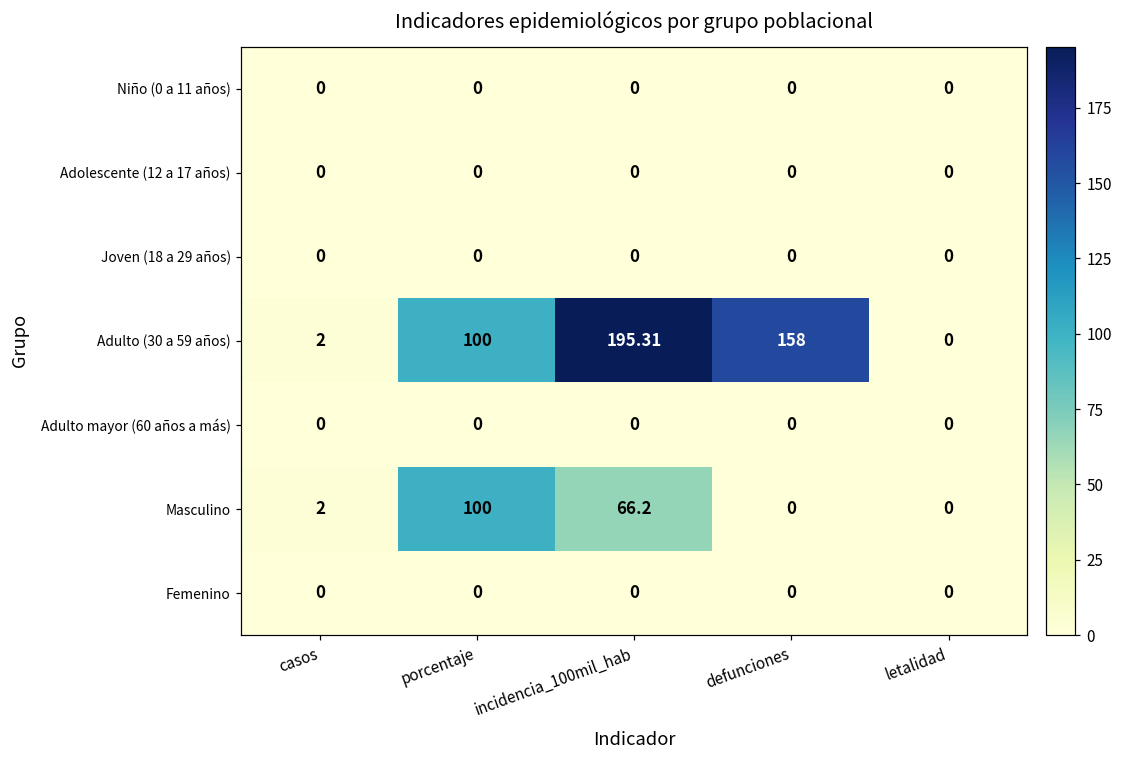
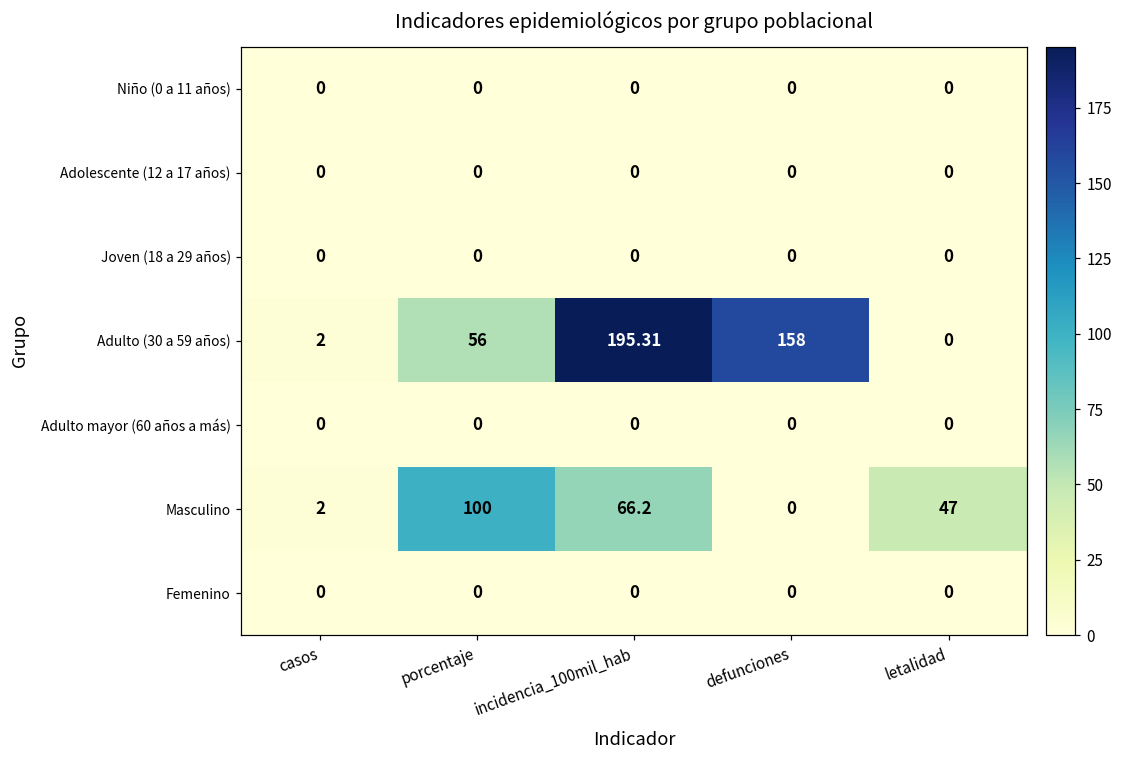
  {
    "Niño (0 a 11 años)": {
      "casos": 0,
      "porcentaje": 0,
      "incidencia_100mil_hab": 0,
      "defunciones": 0,
      "letalidad": 0
    },
    "Adolescente (12 a 17 años)": {
      "casos": 0,
      "porcentaje": 0,
      "incidencia_100mil_hab": 0,
      "defunciones": 0,
      "letalidad": 0
    },
    "Joven (18 a 29 años)": {
      "casos": 0,
      "porcentaje": 0,
      "incidencia_100mil_hab": 0,
      "defunciones": 0,
      "letalidad": 0
    },
    "Adulto (30 a 59 años)": {
      "casos": 2,
-     "porcentaje": 100,
+     "porcentaje": 56,
      "incidencia_100mil_hab": 195.31,
      "defunciones": 158,
      "letalidad": 0
    },
    "Adulto mayor (60 años a más)": {
      "casos": 0,
      "porcentaje": 0,
      "incidencia_100mil_hab": 0,
      "defunciones": 0,
      "letalidad": 0
    },
    "Masculino": {
      "casos": 2,
      "porcentaje": 100,
      "incidencia_100mil_hab": 66.2,
      "defunciones": 0,
-     "letalidad": 0
+     "letalidad": 47
    },
    "Femenino": {
      "casos": 0,
      "porcentaje": 0,
      "incidencia_100mil_hab": 0,
      "defunciones": 0,
      "letalidad": 0
    }
  }
